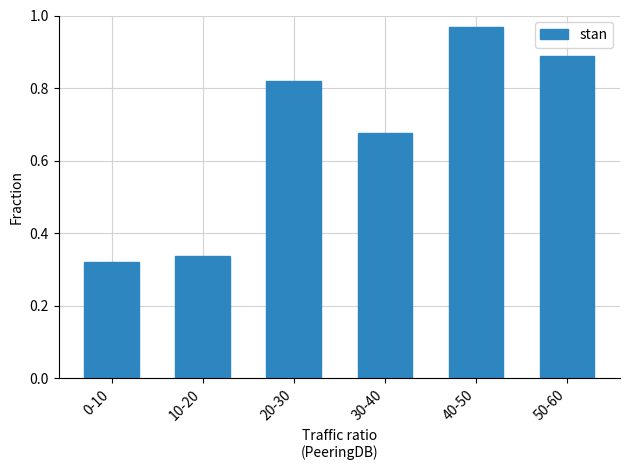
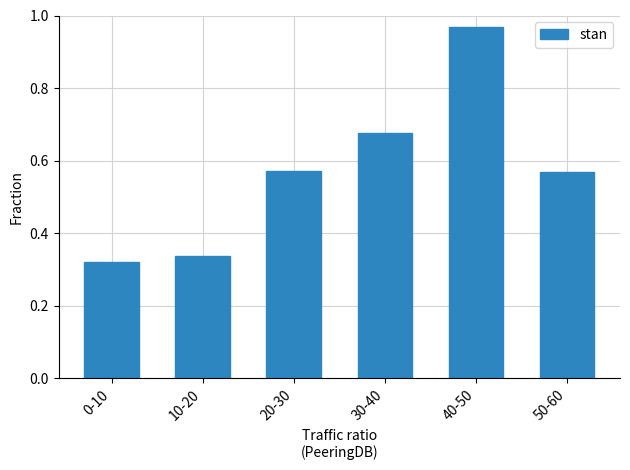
  {
    "0-10": 0.32,
    "10-20": 0.34,
-   "20-30": 0.82,
+   "20-30": 0.57,
    "30-40": 0.68,
    "40-50": 0.97,
-   "50-60": 0.89
+   "50-60": 0.57
  }
